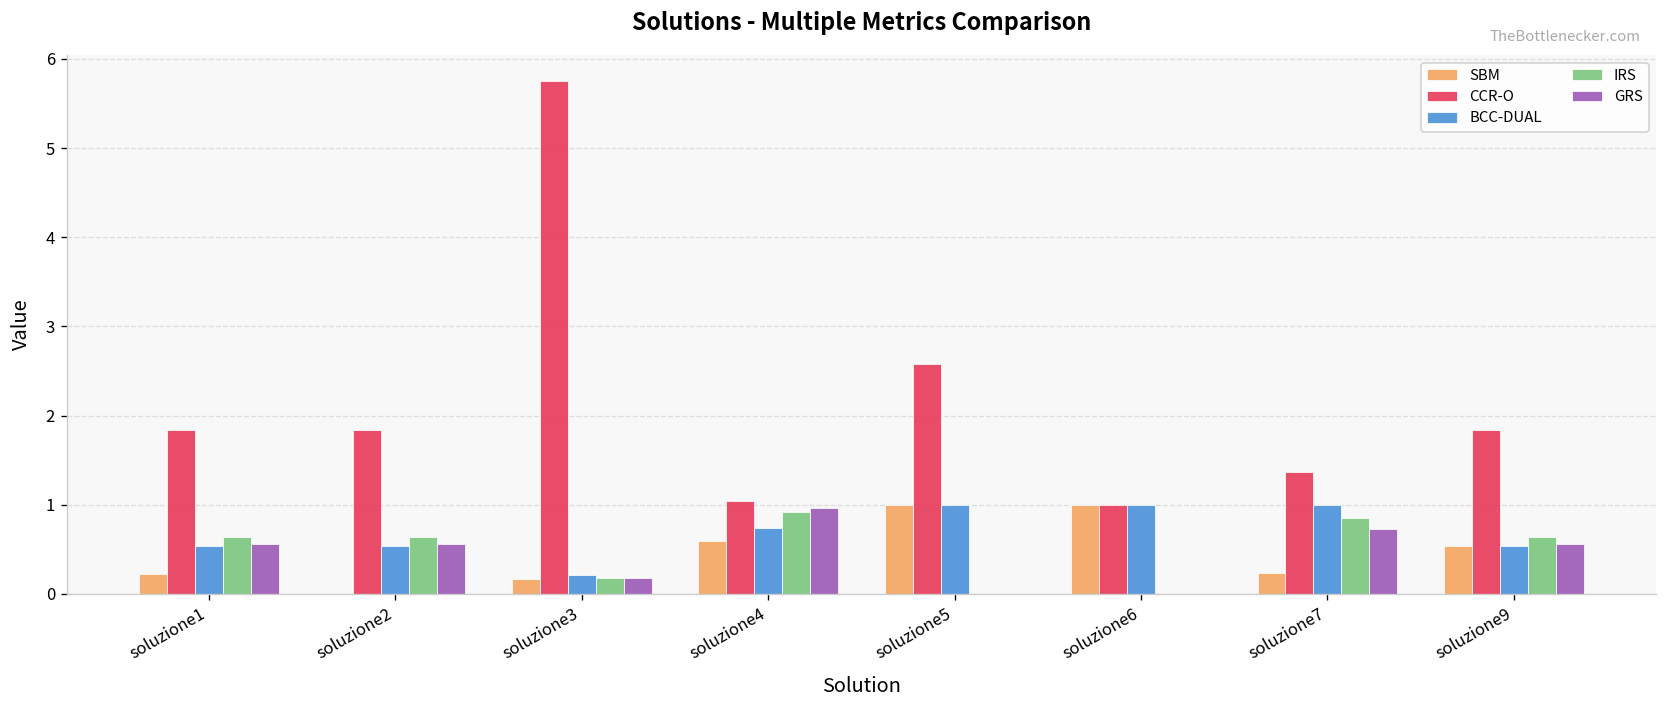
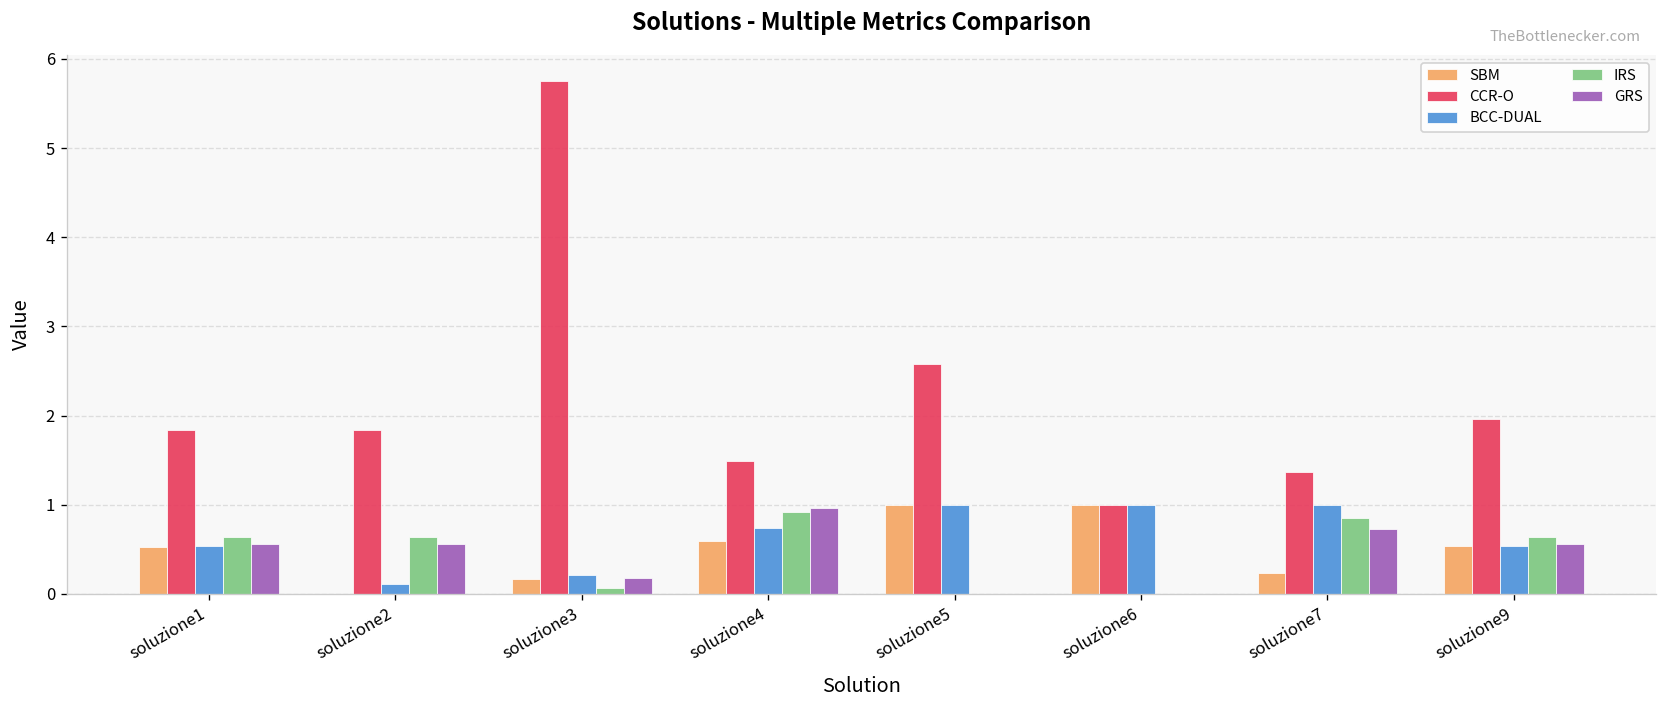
  {
    "SBM": {
-     "soluzione1": 0.2,
+     "soluzione1": 0.5,
      "soluzione3": 0.2,
      "soluzione4": 0.6,
      "soluzione5": 1.0,
      "soluzione6": 1.0,
      "soluzione7": 0.2,
      "soluzione9": 0.5
    },
    "CCR-O": {
      "soluzione1": 1.8,
      "soluzione2": 1.8,
      "soluzione3": 5.8,
-     "soluzione4": 1.0,
+     "soluzione4": 1.5,
      "soluzione5": 2.6,
      "soluzione6": 1.0,
      "soluzione7": 1.4,
-     "soluzione9": 1.8
+     "soluzione9": 2.0
    },
    "BCC-DUAL": {
      "soluzione1": 0.5,
-     "soluzione2": 0.5,
+     "soluzione2": 0.1,
      "soluzione3": 0.2,
      "soluzione4": 0.7,
      "soluzione5": 1.0,
      "soluzione6": 1.0,
      "soluzione7": 1.0,
      "soluzione9": 0.5
    },
    "IRS": {
      "soluzione1": 0.6,
      "soluzione2": 0.6,
-     "soluzione3": 0.2,
+     "soluzione3": 0.1,
      "soluzione4": 0.9,
      "soluzione5": 0.0,
      "soluzione6": 0.0,
      "soluzione7": 0.9,
      "soluzione9": 0.6
    },
    "GRS": {
      "soluzione1": 0.6,
      "soluzione2": 0.6,
      "soluzione3": 0.2,
      "soluzione4": 1.0,
      "soluzione5": 0.0,
      "soluzione6": 0.0,
      "soluzione7": 0.7,
      "soluzione9": 0.6
    }
  }
